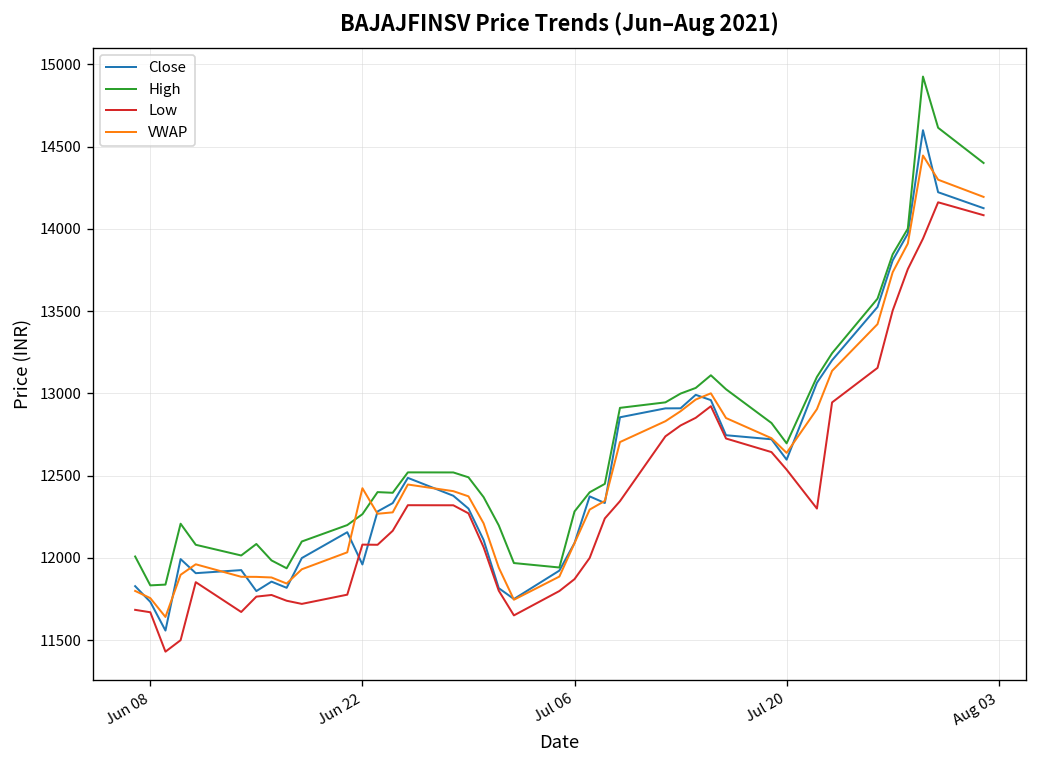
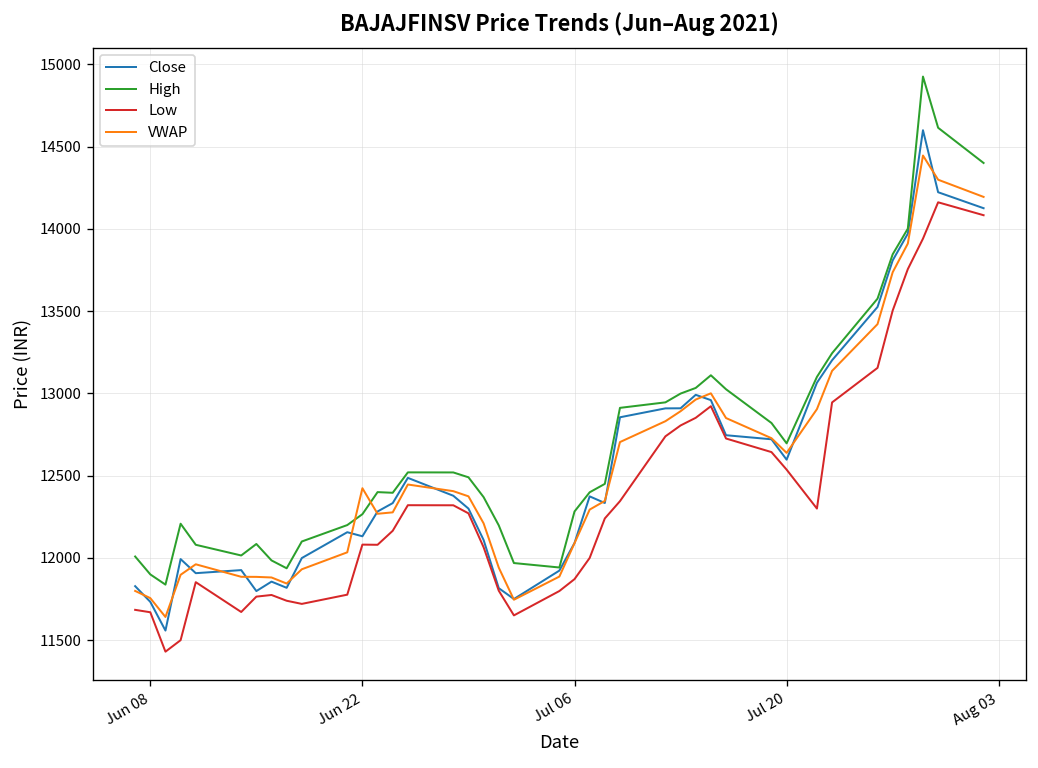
  {
    "Close": {
      "Jun 08": 11730,
-     "Jun 22": 11960,
+     "Jun 22": 12130,
      "Jul 20": 12600
    },
    "High": {
-     "Jun 08": 11830,
+     "Jun 08": 11900,
      "Jun 22": 12270,
      "Jul 06": 12280,
      "Jul 20": 12700
    },
    "Low": {
      "Jun 08": 11670,
      "Jun 22": 12080,
      "Jul 06": 11870,
      "Jul 20": 12540
    },
    "VWAP": {
      "Jun 08": 11760,
      "Jun 22": 12420,
      "Jul 20": 12640
    }
  }
